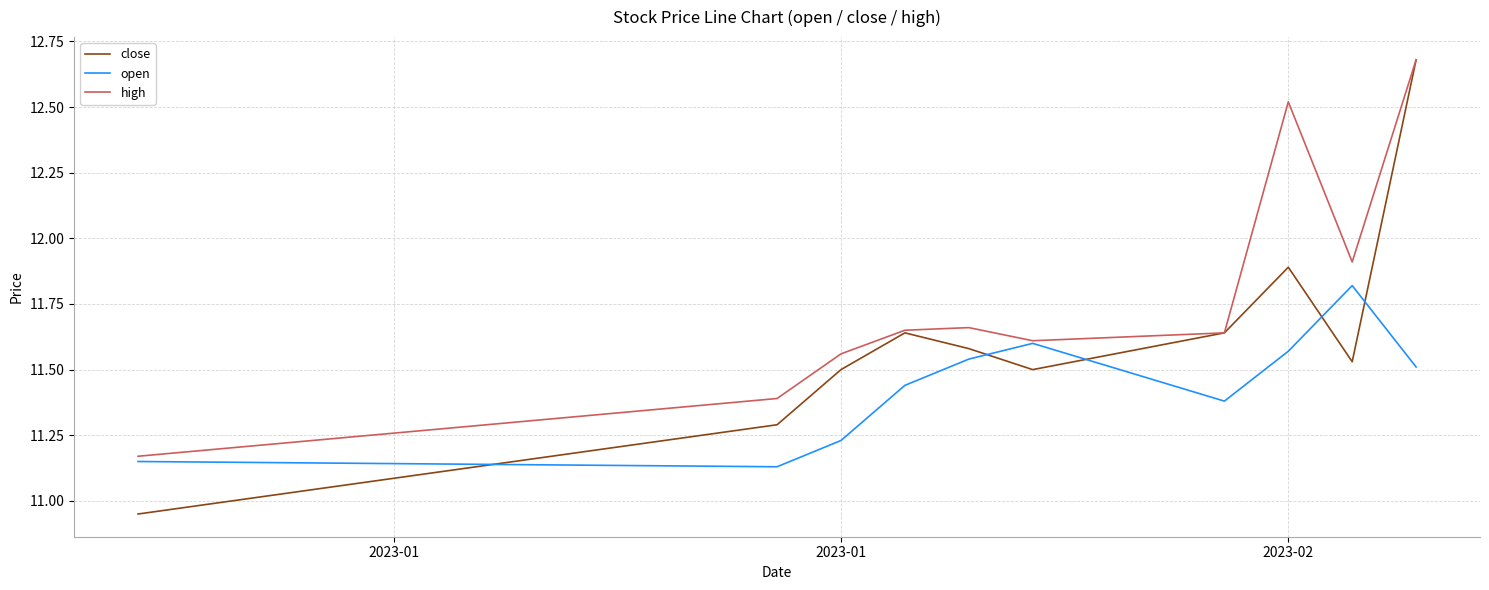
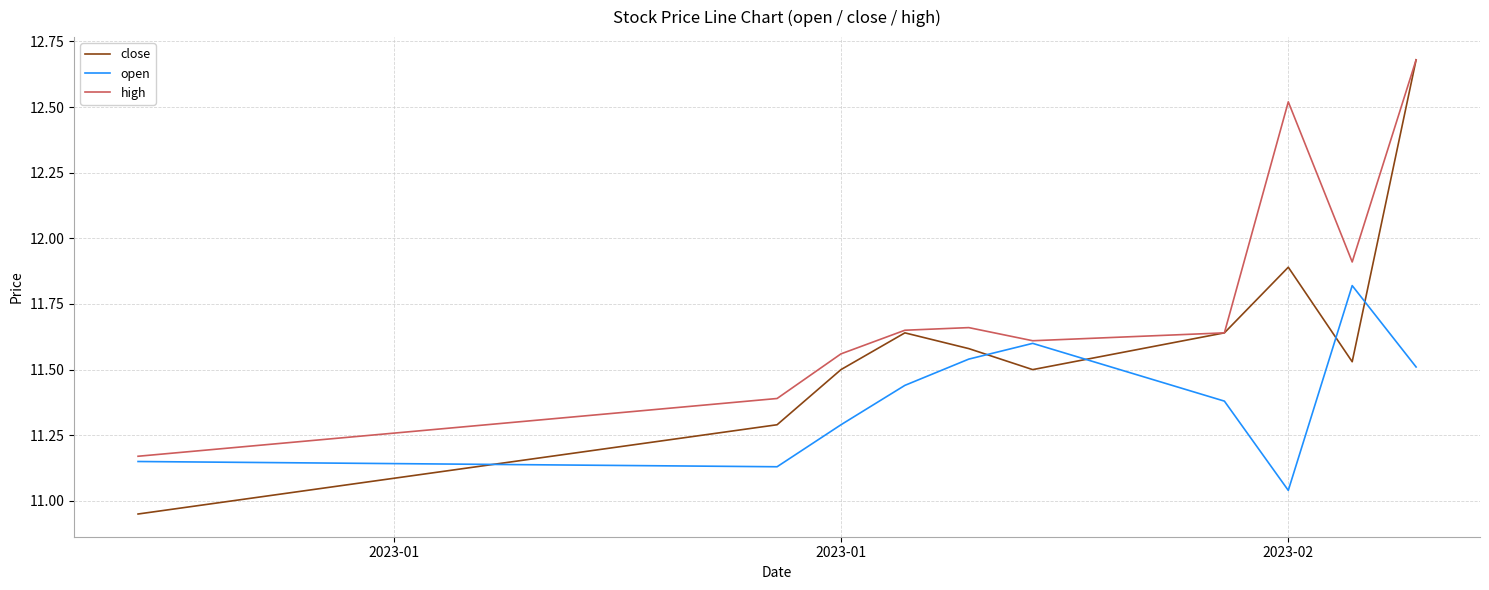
  {
    "close": {
      "2023-01": 11.50,
      "2023-02": 11.89
    },
    "open": {
-     "2023-01": 11.23,
-     "2023-02": 11.57
+     "2023-01": 11.29,
+     "2023-02": 11.04
    },
    "high": {
      "2023-01": 11.56,
      "2023-02": 12.52
    }
  }
